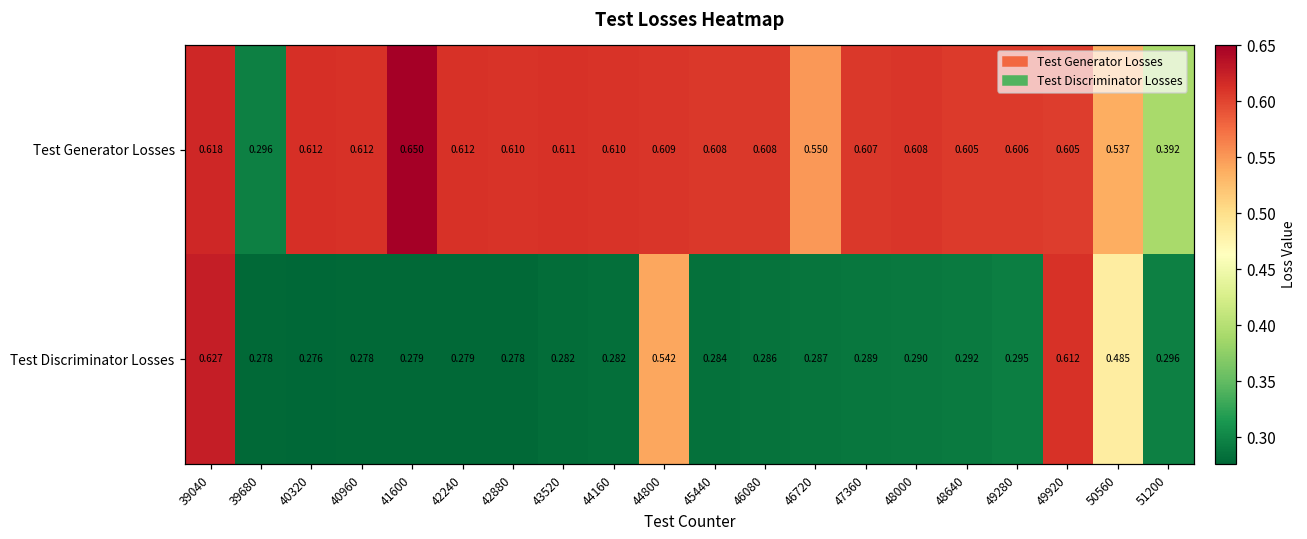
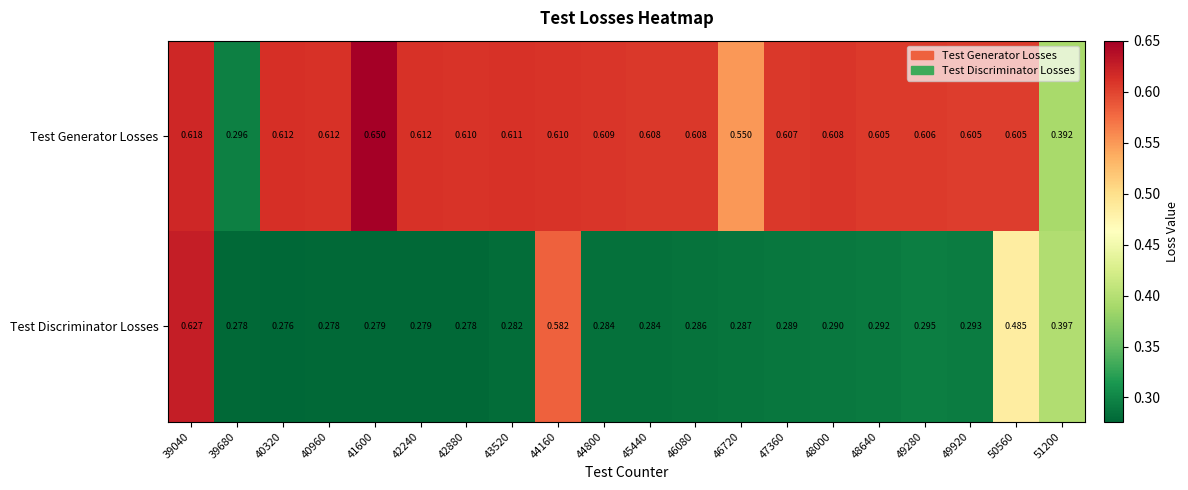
  {
    "Test Generator Losses": {
      "39040": 0.618,
      "39680": 0.296,
      "40320": 0.612,
      "40960": 0.612,
      "41600": 0.650,
      "42240": 0.612,
      "42880": 0.610,
      "43520": 0.611,
      "44160": 0.610,
      "44800": 0.609,
      "45440": 0.608,
      "46080": 0.608,
      "46720": 0.550,
      "47360": 0.607,
      "48000": 0.608,
      "48640": 0.605,
      "49280": 0.606,
      "49920": 0.605,
-     "50560": 0.537,
+     "50560": 0.605,
      "51200": 0.392
    },
    "Test Discriminator Losses": {
      "39040": 0.627,
      "39680": 0.278,
      "40320": 0.276,
      "40960": 0.278,
      "41600": 0.279,
      "42240": 0.279,
      "42880": 0.278,
      "43520": 0.282,
-     "44160": 0.282,
-     "44800": 0.542,
+     "44160": 0.582,
+     "44800": 0.284,
      "45440": 0.284,
      "46080": 0.286,
      "46720": 0.287,
      "47360": 0.289,
      "48000": 0.290,
      "48640": 0.292,
      "49280": 0.295,
-     "49920": 0.612,
+     "49920": 0.293,
      "50560": 0.485,
-     "51200": 0.296
+     "51200": 0.397
    }
  }
